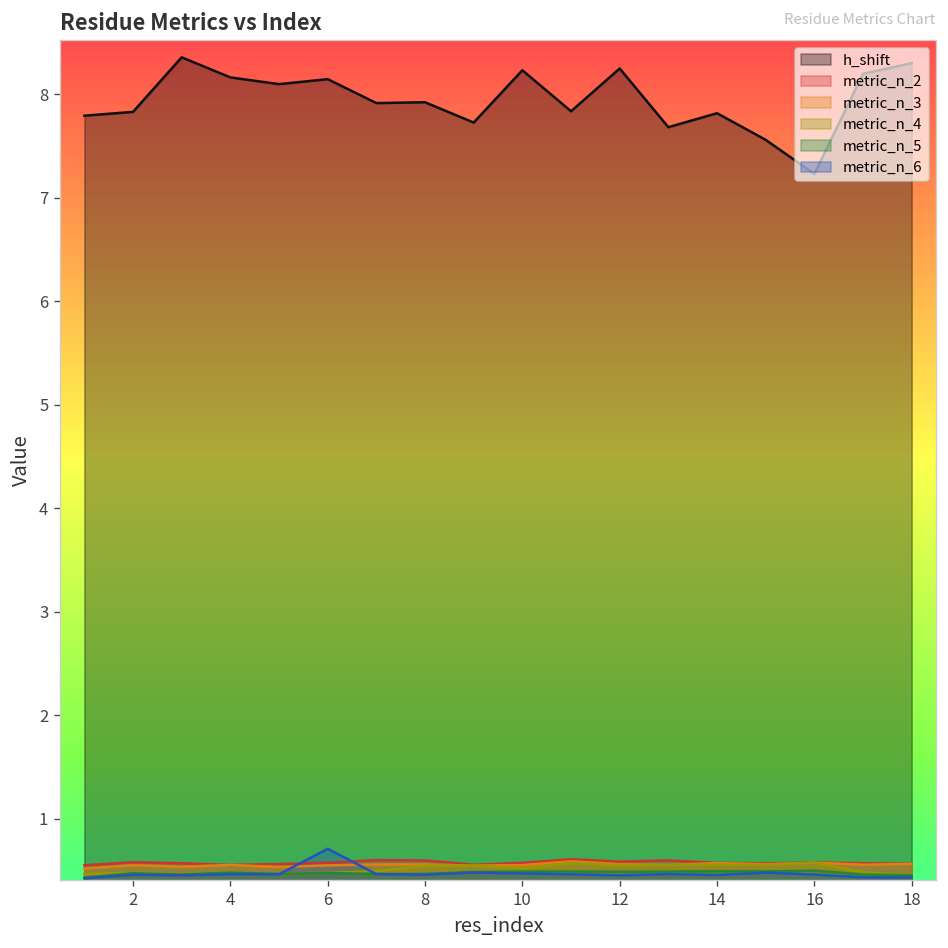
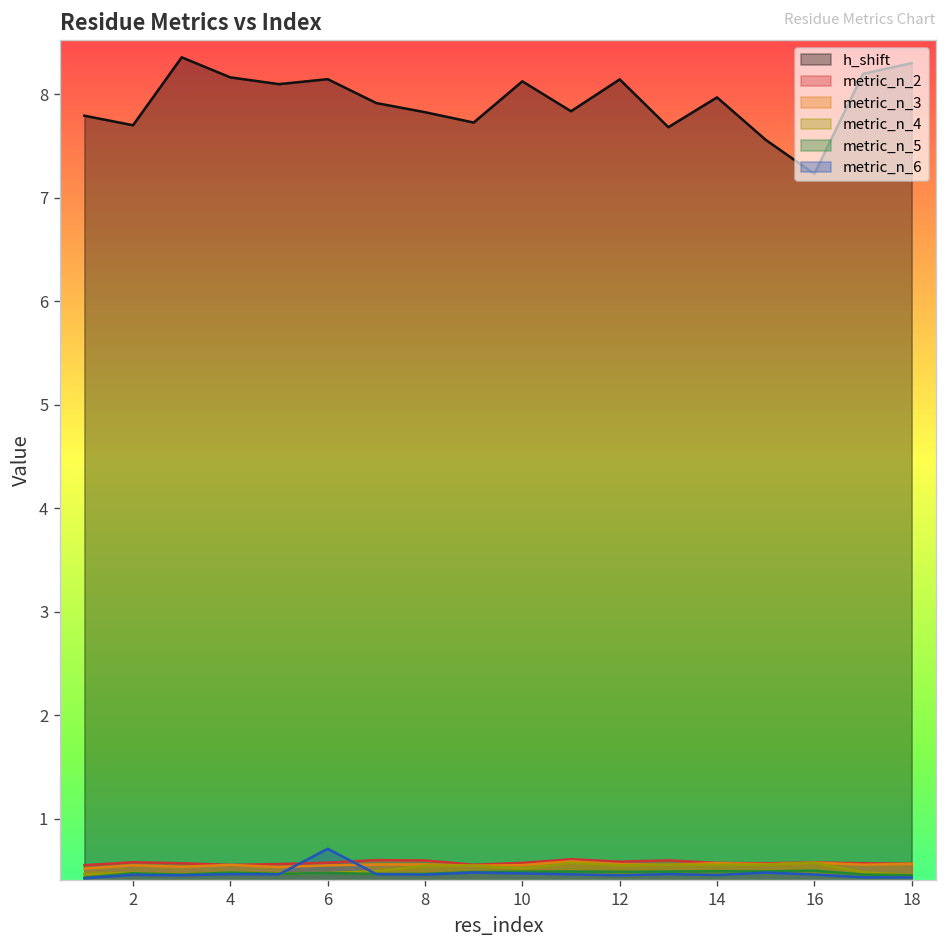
  {
    "h_shift": {
-     "2": 7.8,
+     "2": 7.7,
      "4": 8.2,
      "6": 8.1,
-     "8": 7.9,
-     "10": 8.2,
-     "12": 8.2,
-     "14": 7.8
+     "8": 7.8,
+     "10": 8.1,
+     "12": 8.1,
+     "14": 8.0
    },
    "metric_n_5": {
      "12": 0.5,
      "14": 0.5,
      "16": 0.5
    },
    "metric_n_6": {
      "6": 0.7,
      "12": 0.5,
      "14": 0.5,
      "16": 0.5
    }
  }
